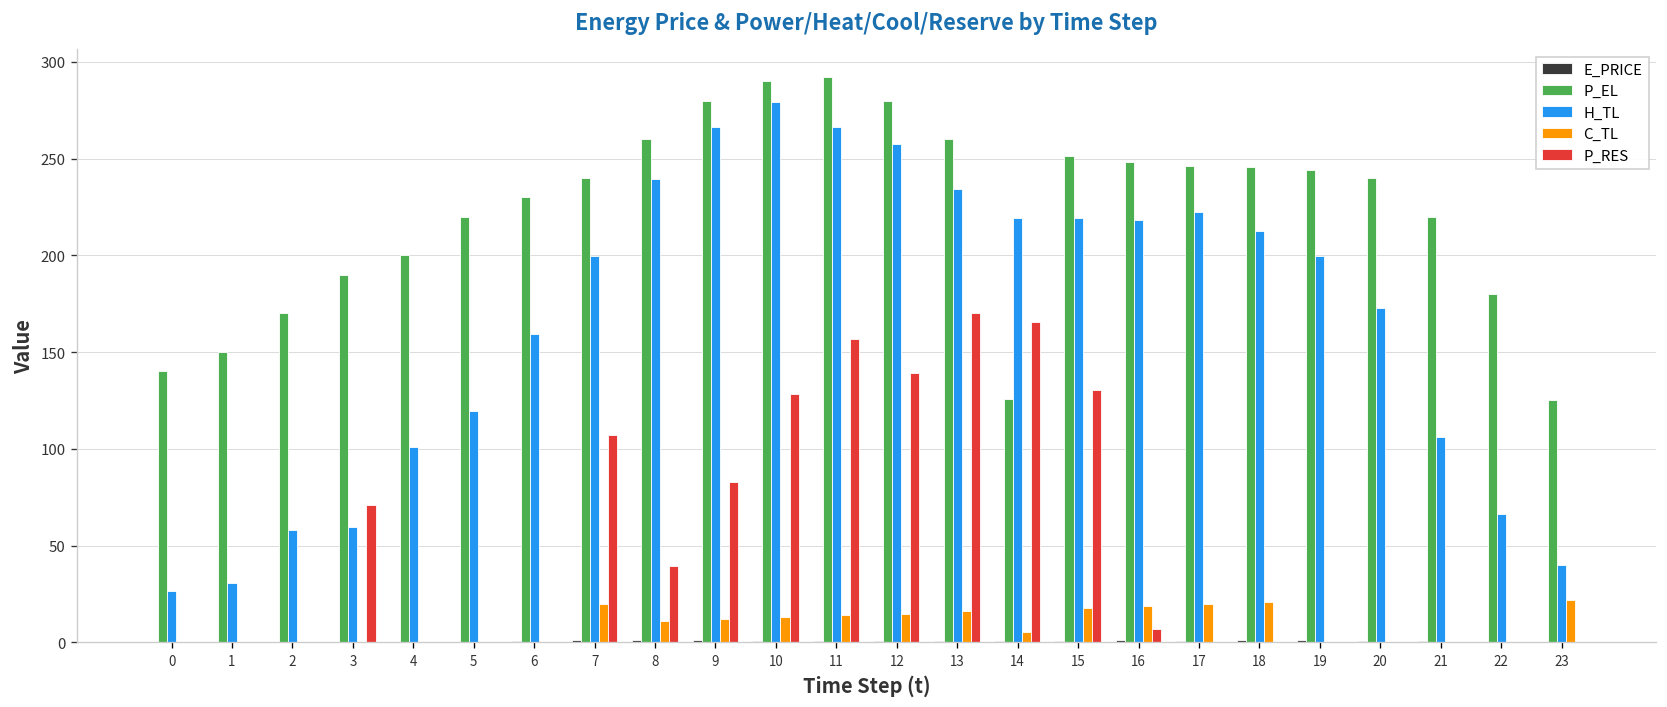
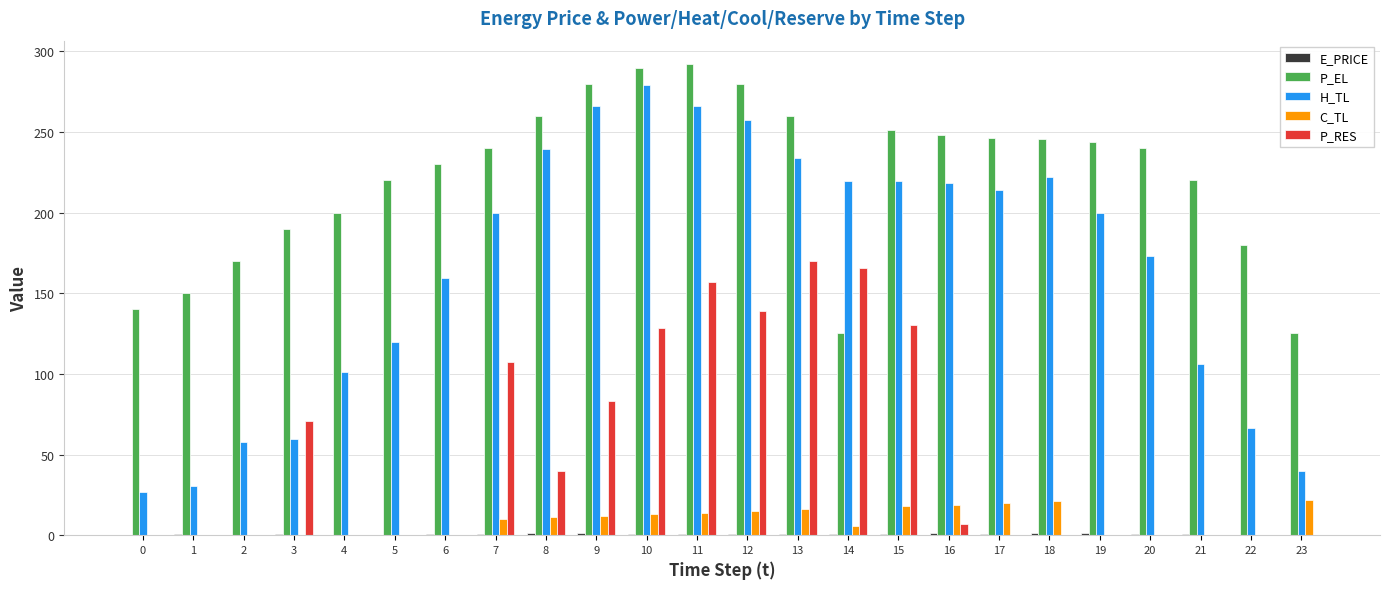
  {
    "P_EL": {
      "0": 140,
      "1": 150,
      "2": 170,
      "3": 190,
      "4": 200,
      "5": 220,
      "6": 230,
      "7": 240,
      "8": 260,
      "9": 280,
      "10": 290,
      "11": 292,
      "12": 280,
      "13": 260,
      "14": 126,
      "15": 251,
      "16": 248,
      "17": 246,
      "18": 246,
      "19": 244,
      "20": 240,
      "21": 220,
      "22": 180,
      "23": 126
    },
    "H_TL": {
      "0": 27,
      "1": 31,
      "2": 58,
      "3": 60,
      "4": 101,
      "5": 120,
      "6": 160,
      "7": 200,
      "8": 239,
      "9": 266,
      "10": 279,
      "11": 266,
      "12": 257,
      "13": 234,
      "14": 220,
      "15": 219,
      "16": 218,
-     "17": 222,
-     "18": 213,
+     "17": 214,
+     "18": 222,
      "19": 200,
      "20": 173,
      "21": 106,
      "22": 66,
      "23": 40
    },
    "C_TL": {
      "0": 0,
      "1": 0,
      "2": 0,
      "3": 0,
      "4": 0,
      "5": 0,
      "6": 0,
-     "7": 20,
+     "7": 10,
      "8": 11,
      "9": 12,
      "10": 13,
      "11": 14,
      "12": 15,
      "13": 16,
      "14": 5,
      "15": 18,
      "16": 19,
      "17": 20,
      "18": 21,
      "19": 0,
      "20": 0,
      "21": 0,
      "22": 0,
      "23": 22
    },
    "P_RES": {
      "0": 0,
      "1": 0,
      "2": 0,
      "3": 71,
      "4": 0,
      "5": 0,
      "6": 0,
      "7": 107,
      "8": 40,
      "9": 83,
      "10": 128,
      "11": 157,
      "12": 139,
      "13": 170,
      "14": 166,
      "15": 130,
      "16": 7,
      "17": 0,
      "18": 0,
      "19": 0,
      "20": 0,
      "21": 0,
      "22": 0,
      "23": 0
    }
  }
